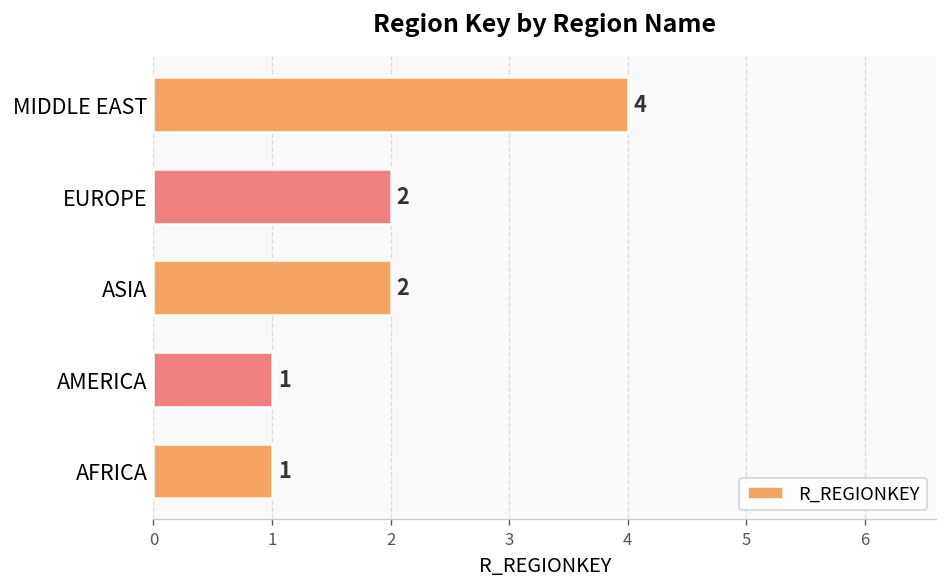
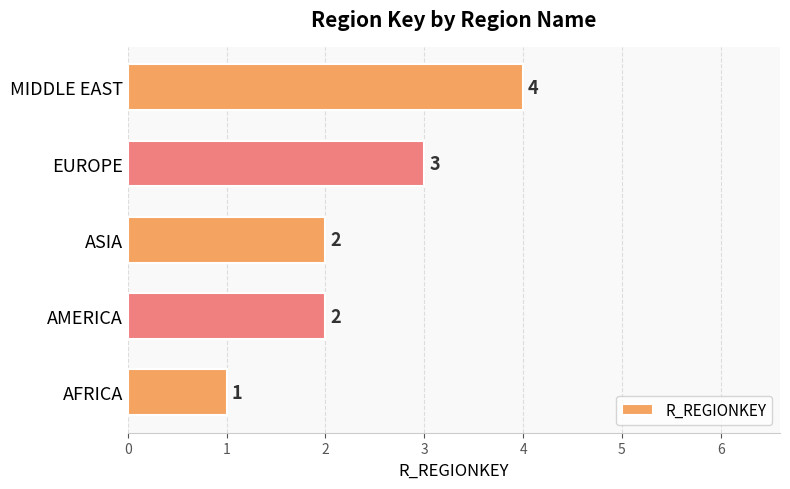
  {
    "MIDDLE EAST": 4,
-   "EUROPE": 2,
+   "EUROPE": 3,
    "ASIA": 2,
-   "AMERICA": 1,
+   "AMERICA": 2,
    "AFRICA": 1
  }
